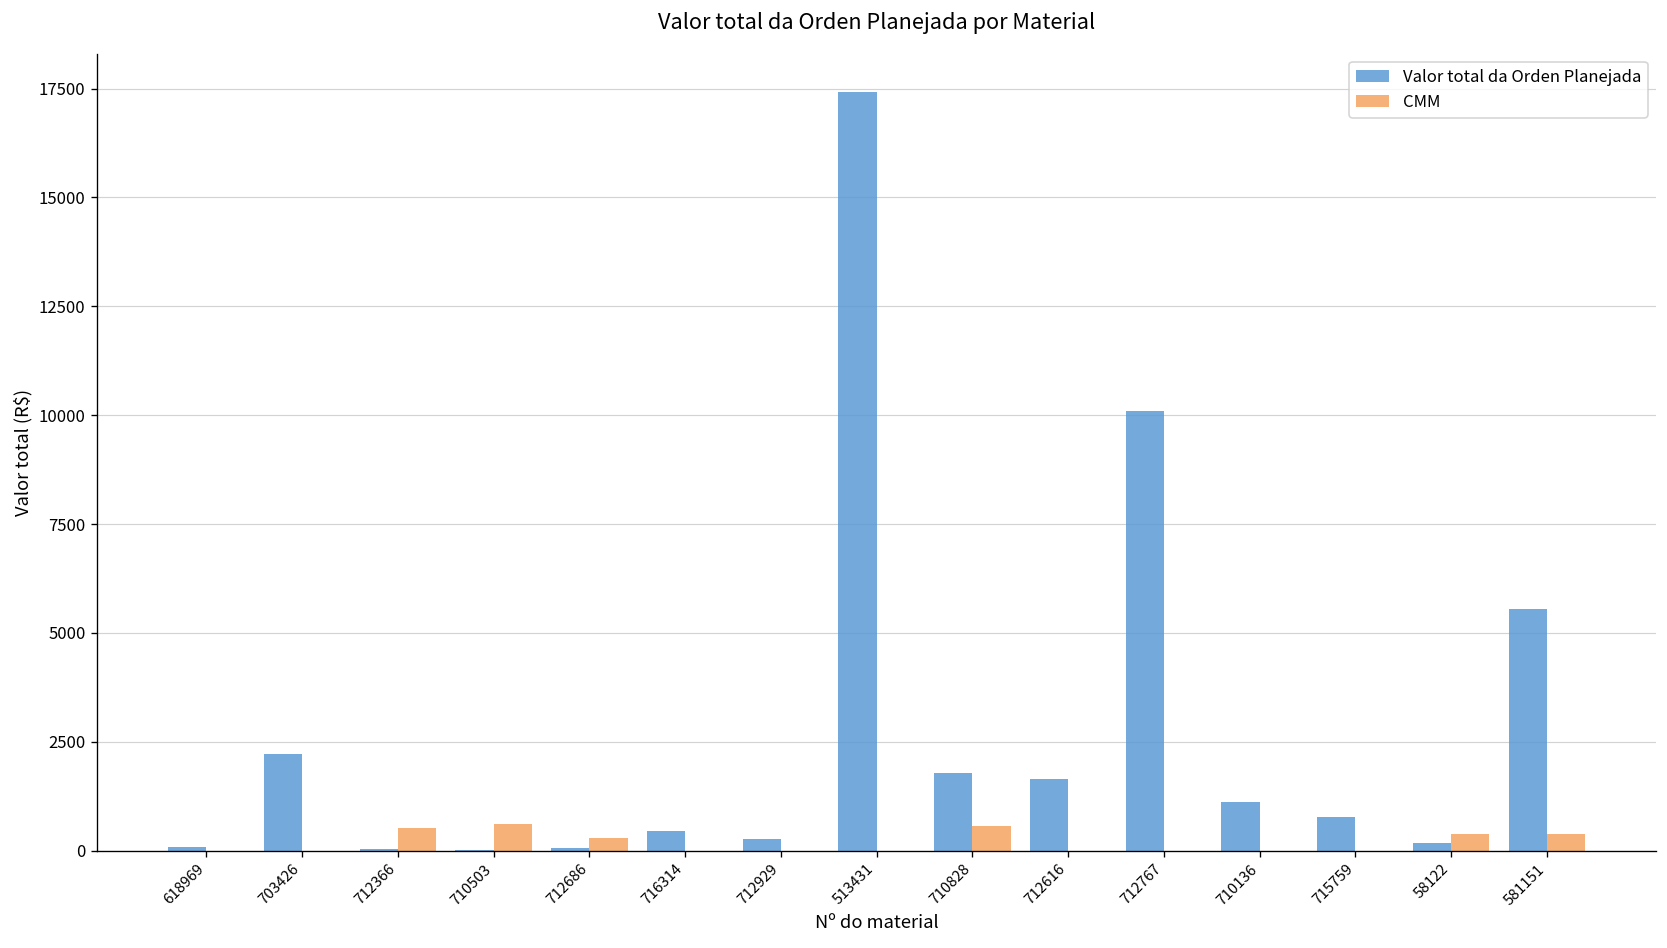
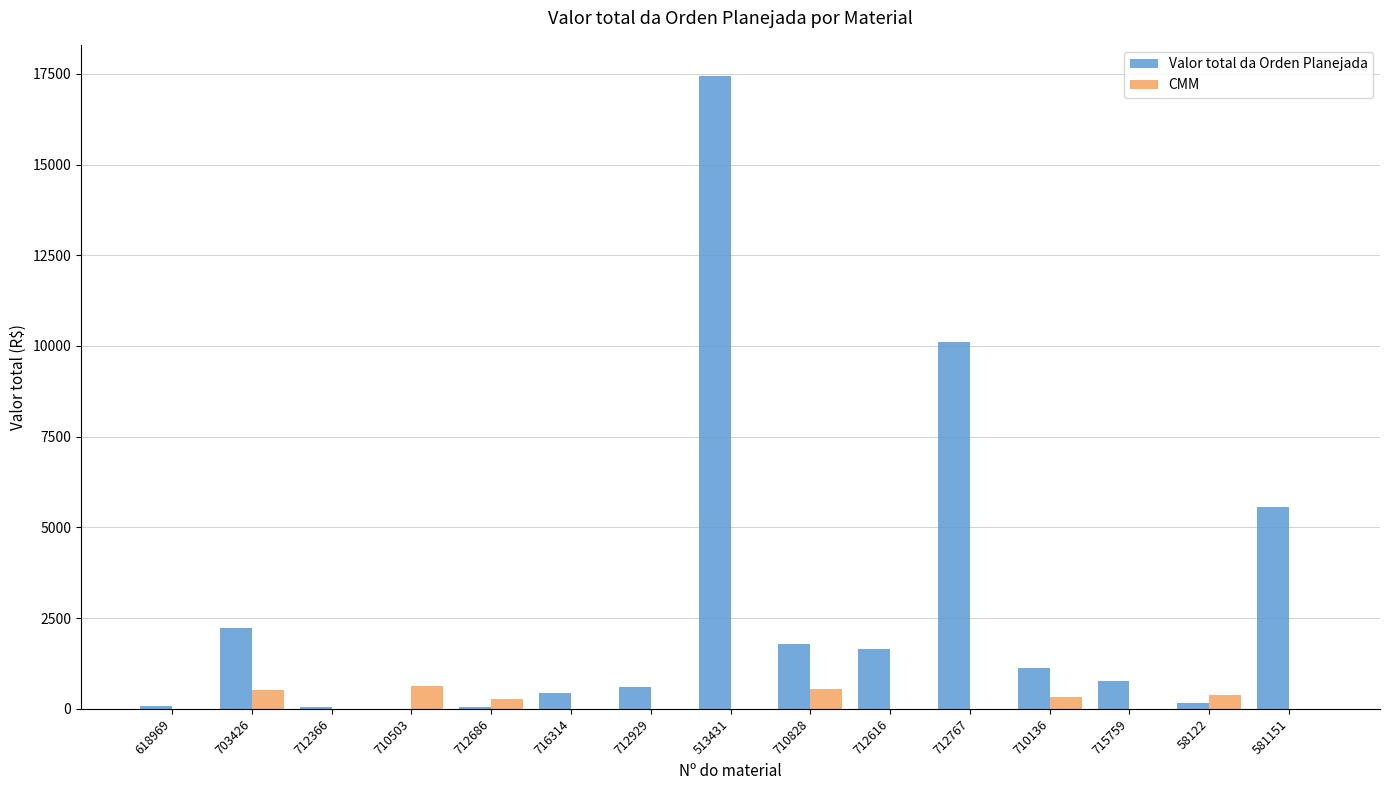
  {
    "Valor total da Orden Planejada": {
      "618969": 100,
      "703426": 2200,
      "716314": 400,
-     "712929": 300,
+     "712929": 600,
      "513431": 17400,
      "710828": 1800,
      "712616": 1600,
      "712767": 10100,
      "710136": 1100,
      "715759": 800,
      "58122": 200,
      "581151": 5600
    },
    "CMM": {
      "618969": 0,
-     "703426": 0,
-     "712366": 500,
+     "703426": 500,
+     "712366": 0,
      "710503": 600,
      "712686": 300,
      "716314": 0,
      "712929": 0,
      "513431": 0,
      "710828": 600,
      "712616": 0,
      "712767": 0,
-     "710136": 0,
+     "710136": 300,
      "715759": 0,
      "58122": 400,
-     "581151": 400
+     "581151": 0
    }
  }
